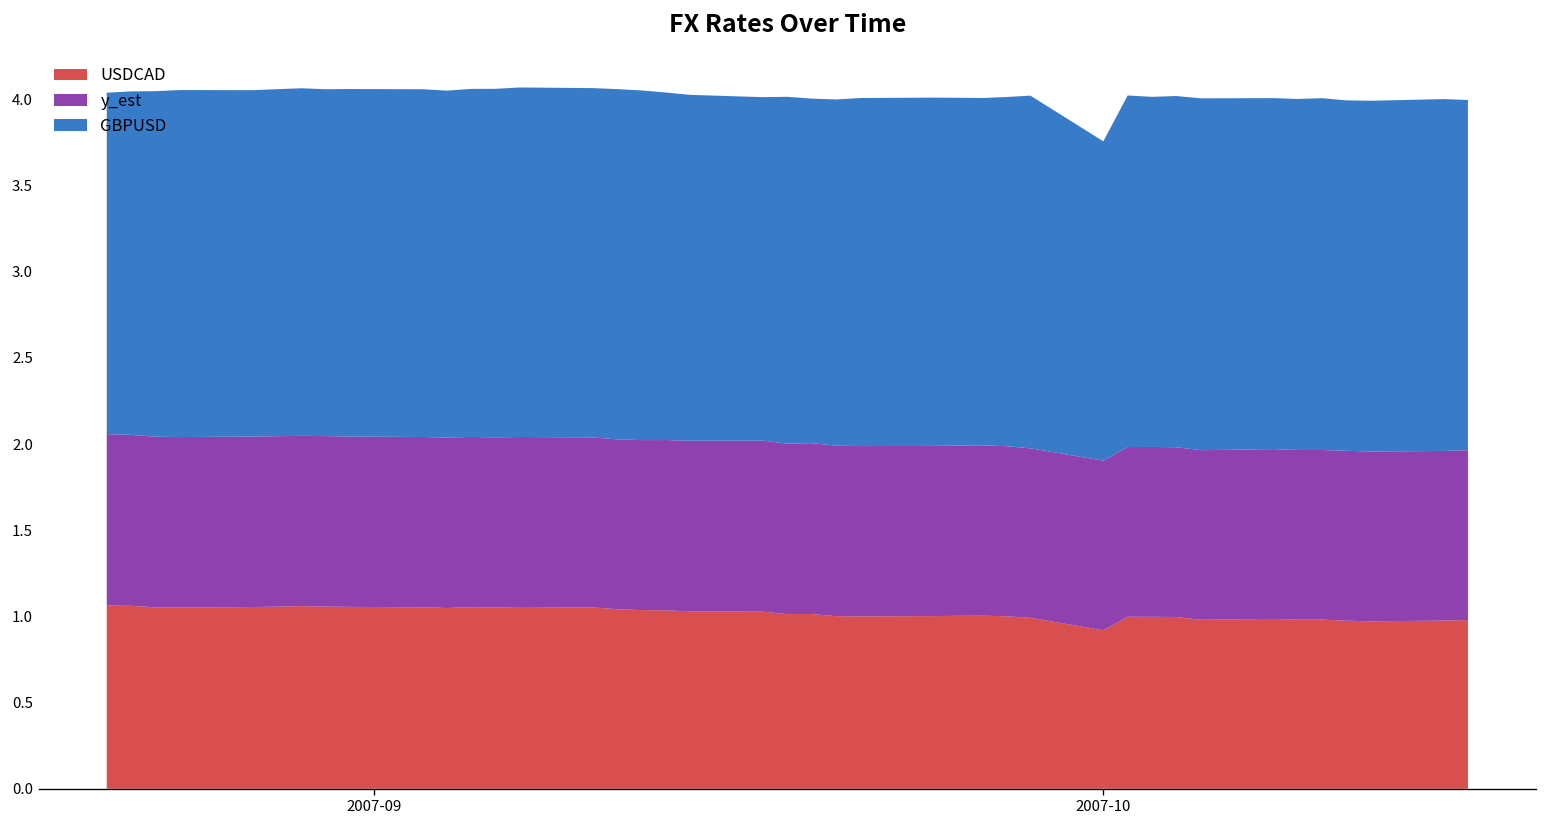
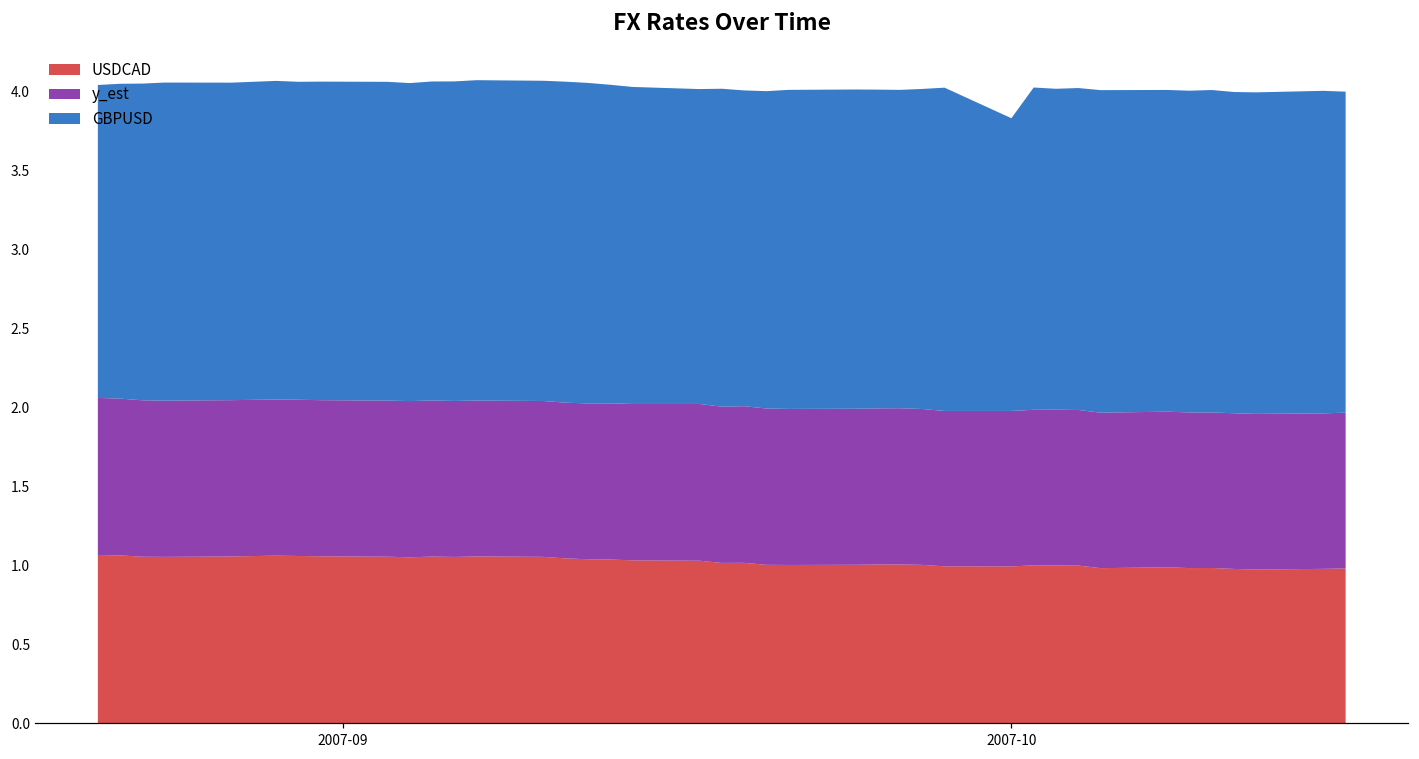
  {
    "USDCAD": {
-     "2007-10": 0.92
+     "2007-10": 0.99
    },
    "y_est": {
      "2007-10": 0.98
    },
    "GBPUSD": {
      "2007-10": 1.85
    }
  }
